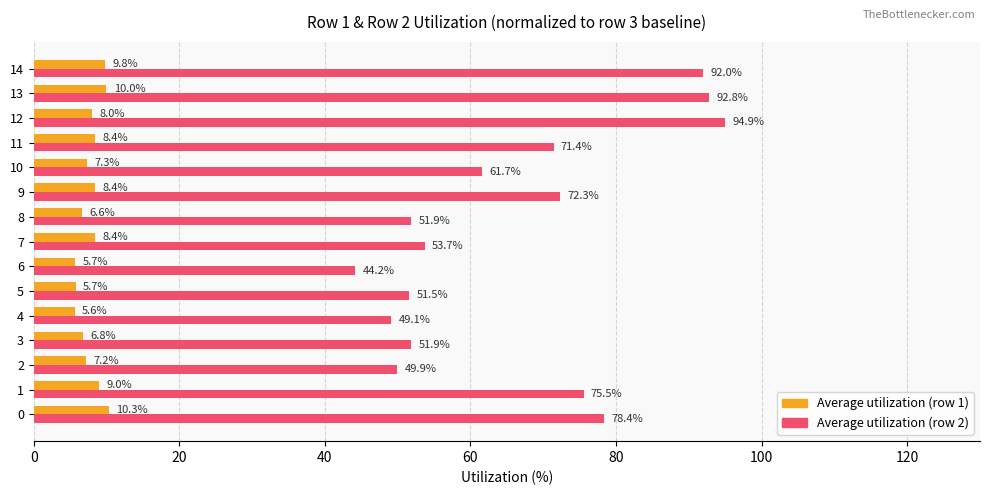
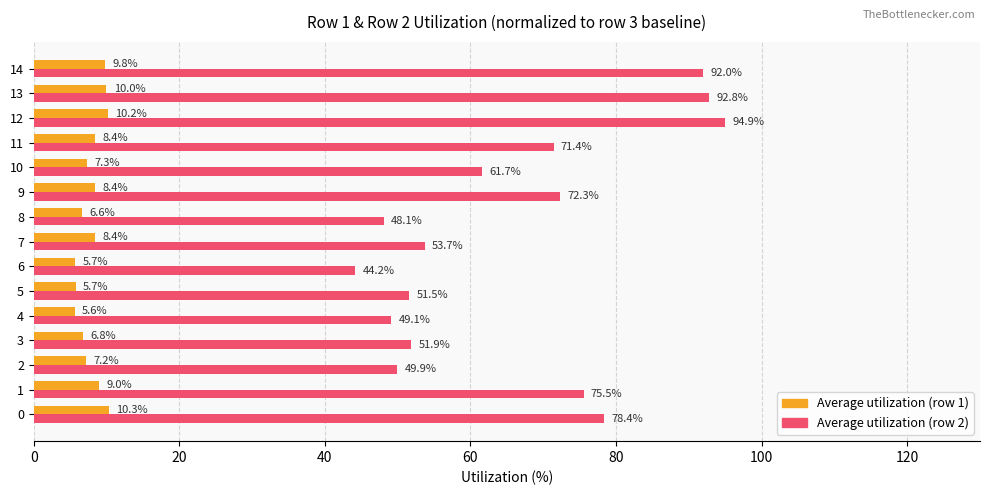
  {
    "Average utilization (row 1)": {
      "14": "9.8%",
      "13": "10.0%",
-     "12": "8.0%",
+     "12": "10.2%",
      "11": "8.4%",
      "10": "7.3%",
      "9": "8.4%",
      "8": "6.6%",
      "7": "8.4%",
      "6": "5.7%",
      "5": "5.7%",
      "4": "5.6%",
      "3": "6.8%",
      "2": "7.2%",
      "1": "9.0%",
      "0": "10.3%"
    },
    "Average utilization (row 2)": {
      "14": "92.0%",
      "13": "92.8%",
      "12": "94.9%",
      "11": "71.4%",
      "10": "61.7%",
      "9": "72.3%",
-     "8": "51.9%",
+     "8": "48.1%",
      "7": "53.7%",
      "6": "44.2%",
      "5": "51.5%",
      "4": "49.1%",
      "3": "51.9%",
      "2": "49.9%",
      "1": "75.5%",
      "0": "78.4%"
    }
  }
